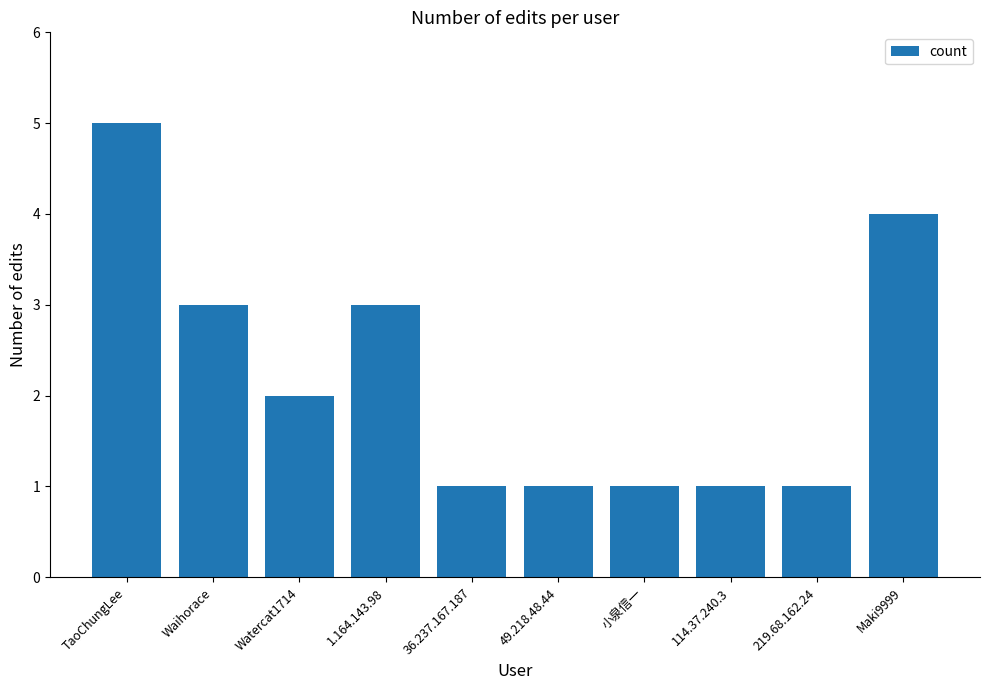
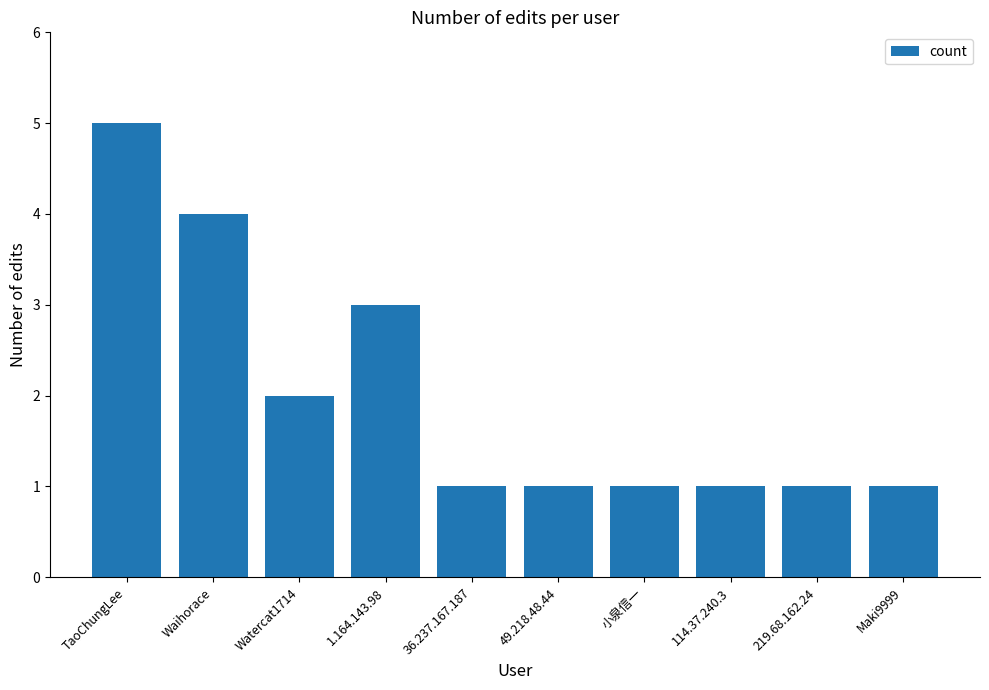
  {
    "TaoChungLee": 5,
-   "Waihorace": 3,
+   "Waihorace": 4,
    "Watercat1714": 2,
    "1.164.143.98": 3,
    "36.237.167.187": 1,
    "49.218.48.44": 1,
    "小泉信一": 1,
    "114.37.240.3": 1,
    "219.68.162.24": 1,
-   "Maki9999": 4
+   "Maki9999": 1
  }
